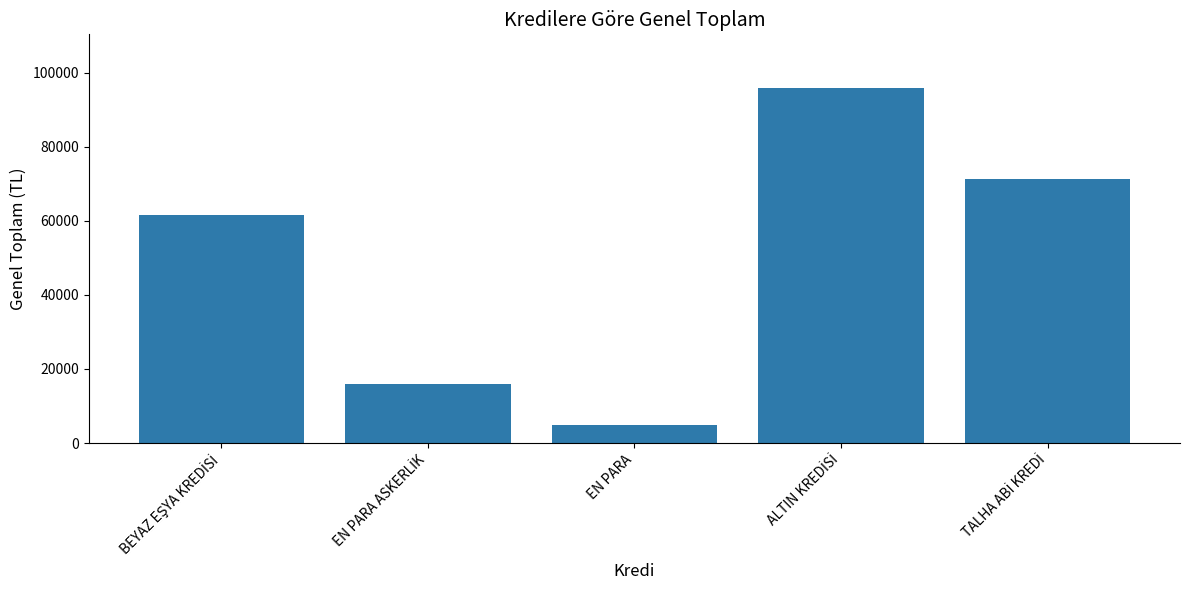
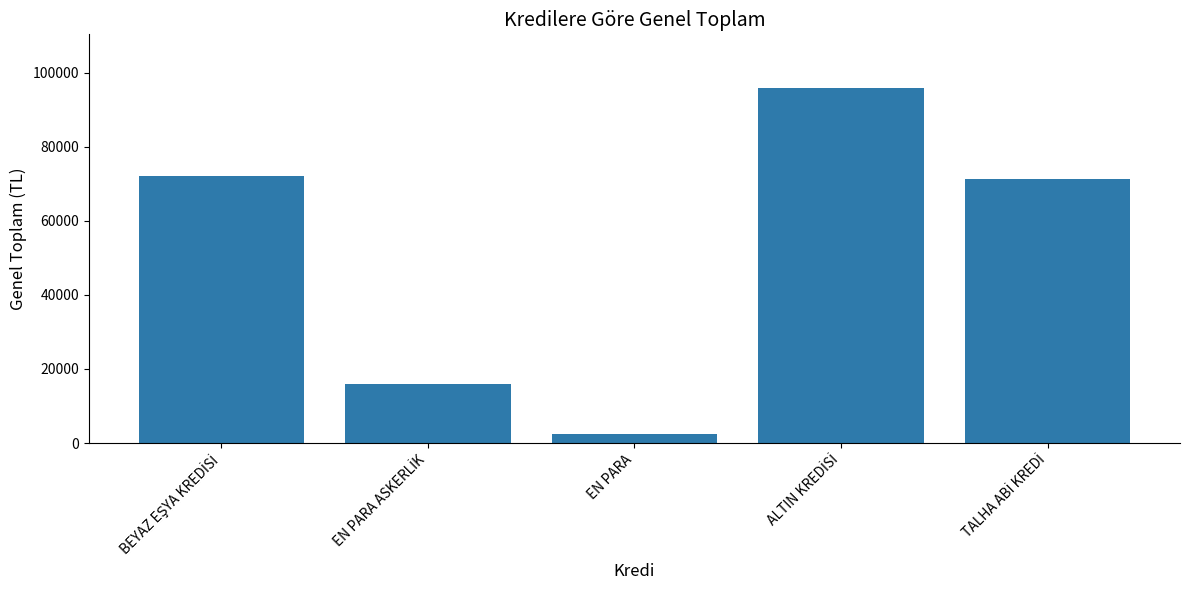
  {
-   "BEYAZ EŞYA KREDİSİ": 62000,
+   "BEYAZ EŞYA KREDİSİ": 72000,
    "EN PARA ASKERLİK": 16000,
-   "EN PARA": 5000,
+   "EN PARA": 2000,
    "ALTIN KREDİSİ": 96000,
    "TALHA ABİ KREDİ": 71000
  }
